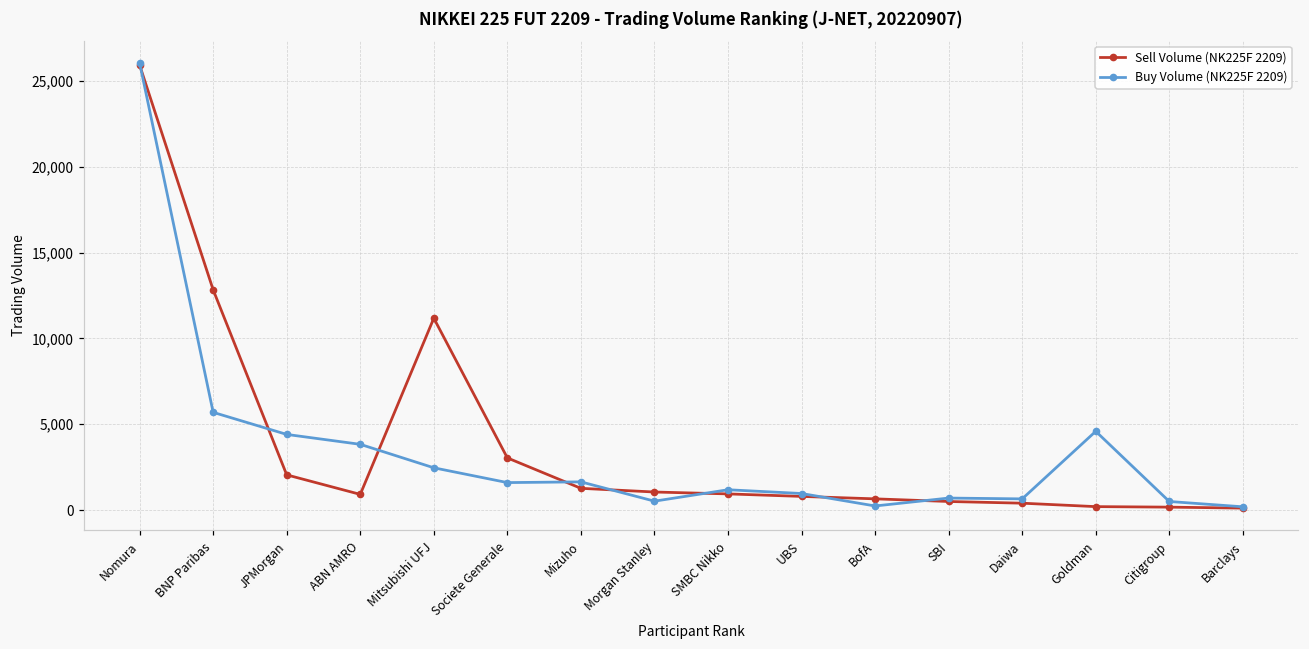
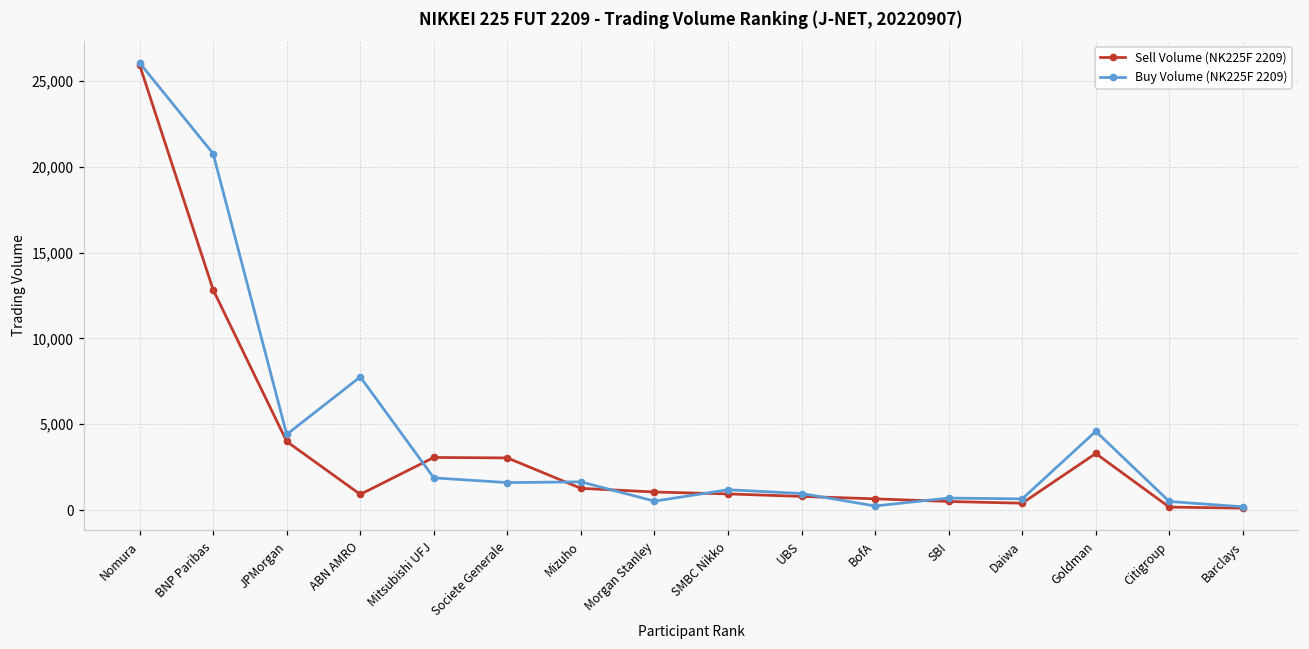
  {
    "Sell Volume (NK225F 2209)": {
      "BNP Paribas": "12,800",
-     "JPMorgan": "2,100",
+     "JPMorgan": "4,000",
      "ABN AMRO": "900",
-     "Mitsubishi UFJ": "11,200",
+     "Mitsubishi UFJ": "3,100",
      "Societe Generale": "3,000",
      "Mizuho": "1,300",
      "Morgan Stanley": "1,100",
      "SMBC Nikko": "900",
      "UBS": "800",
      "BofA": "700",
      "SBI": "500",
      "Daiwa": "400",
-     "Goldman": "200",
+     "Goldman": "3,300",
      "Citigroup": "200"
    },
    "Buy Volume (NK225F 2209)": {
-     "BNP Paribas": "5,700",
+     "BNP Paribas": "20,800",
      "JPMorgan": "4,400",
-     "ABN AMRO": "3,800",
-     "Mitsubishi UFJ": "2,500",
+     "ABN AMRO": "7,800",
+     "Mitsubishi UFJ": "1,900",
      "Societe Generale": "1,600",
      "Mizuho": "1,600",
      "Morgan Stanley": "500",
      "SMBC Nikko": "1,200",
      "UBS": "1,000",
      "BofA": "200",
      "SBI": "700",
      "Daiwa": "700",
      "Goldman": "4,600",
      "Citigroup": "500"
    }
  }
